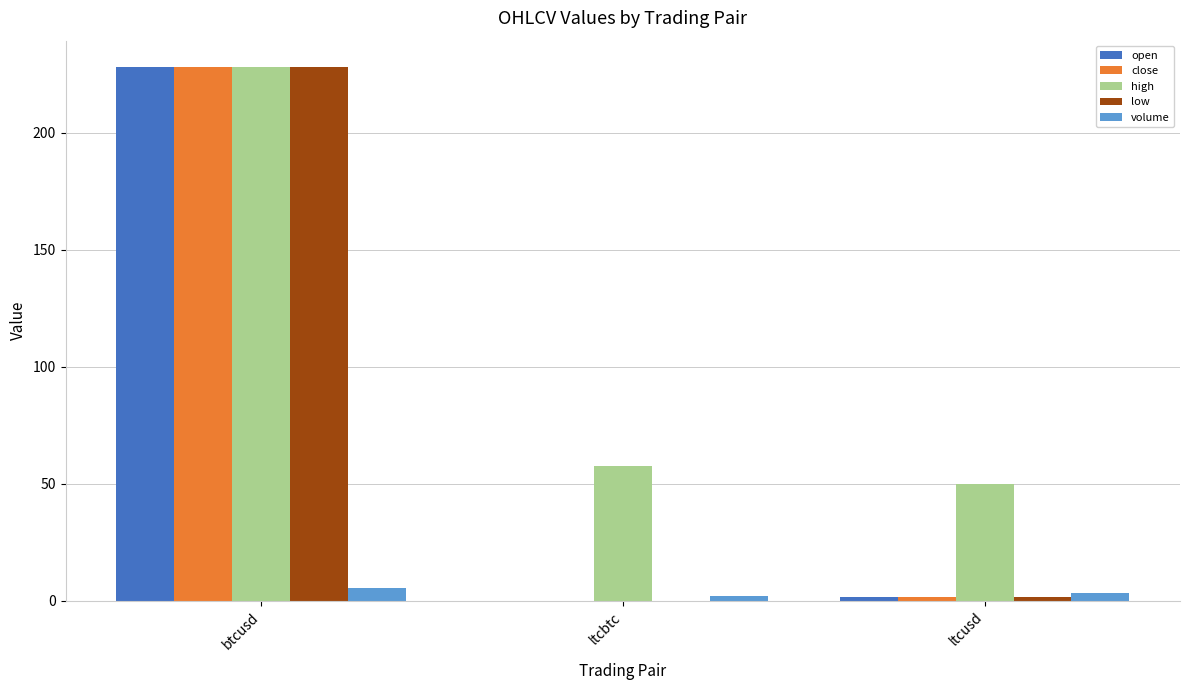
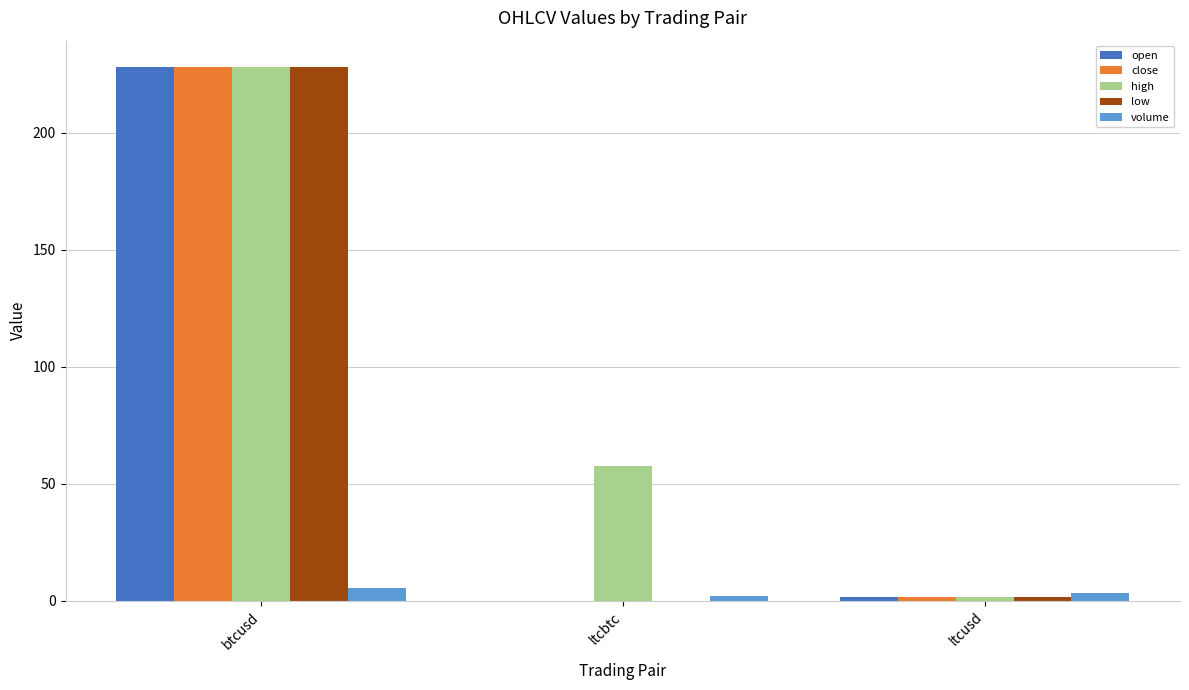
  {
    "close": {
      "btcusd": 228,
      "ltcusd": 2
    },
    "high": {
      "btcusd": 228,
      "ltcbtc": 58,
-     "ltcusd": 50
+     "ltcusd": 2
    },
    "low": {
      "btcusd": 228,
      "ltcusd": 2
    }
  }
